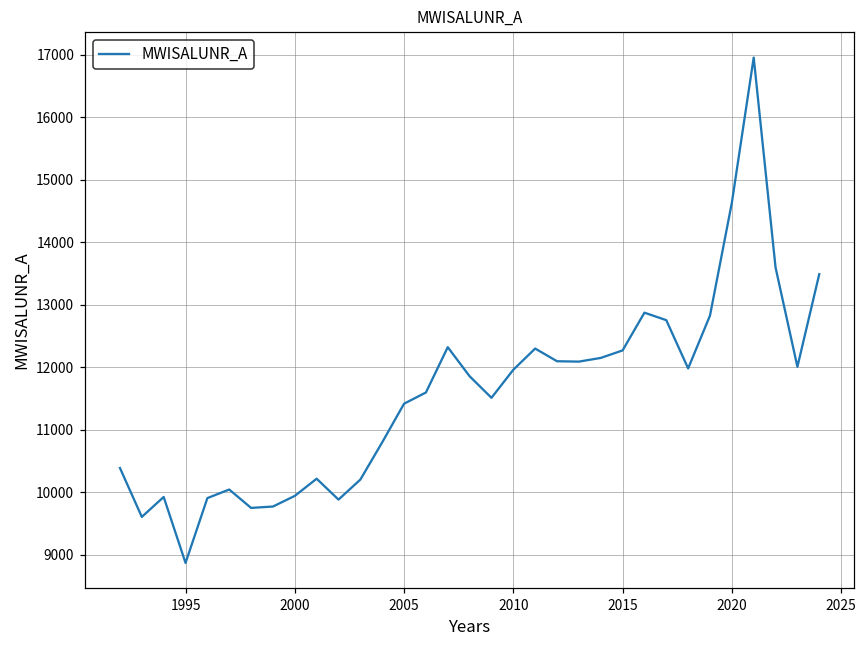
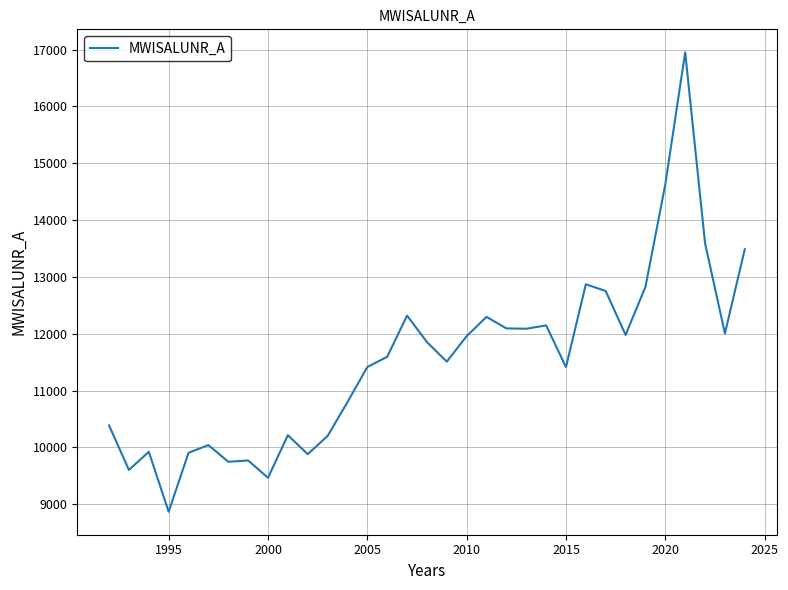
  {
    "1995": 8900,
-   "2000": 9900,
+   "2000": 9500,
    "2005": 11400,
    "2010": 12000,
-   "2015": 12300,
+   "2015": 11400,
    "2020": 14600
  }
